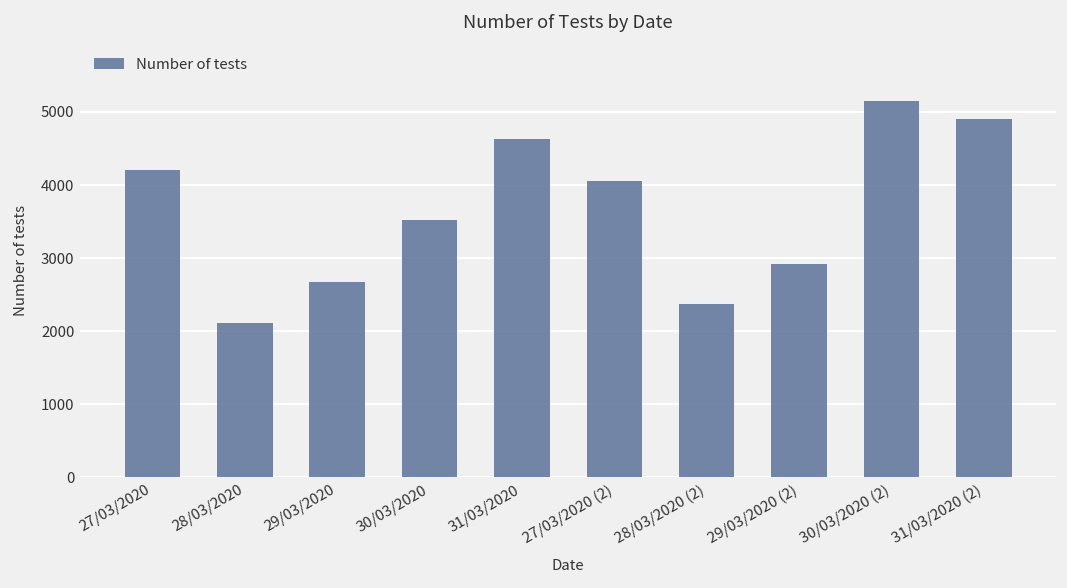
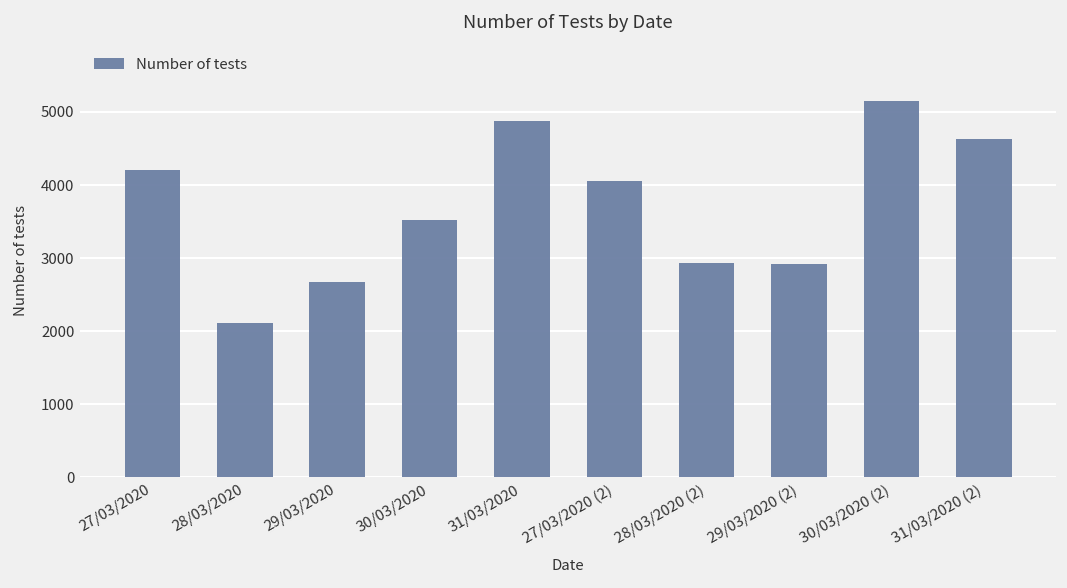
  {
    "27/03/2020": 4200,
    "28/03/2020": 2100,
    "29/03/2020": 2700,
    "30/03/2020": 3500,
-   "31/03/2020": 4600,
+   "31/03/2020": 4900,
    "27/03/2020 (2)": 4100,
-   "28/03/2020 (2)": 2400,
+   "28/03/2020 (2)": 2900,
    "29/03/2020 (2)": 2900,
    "30/03/2020 (2)": 5200,
-   "31/03/2020 (2)": 4900
+   "31/03/2020 (2)": 4600
  }
